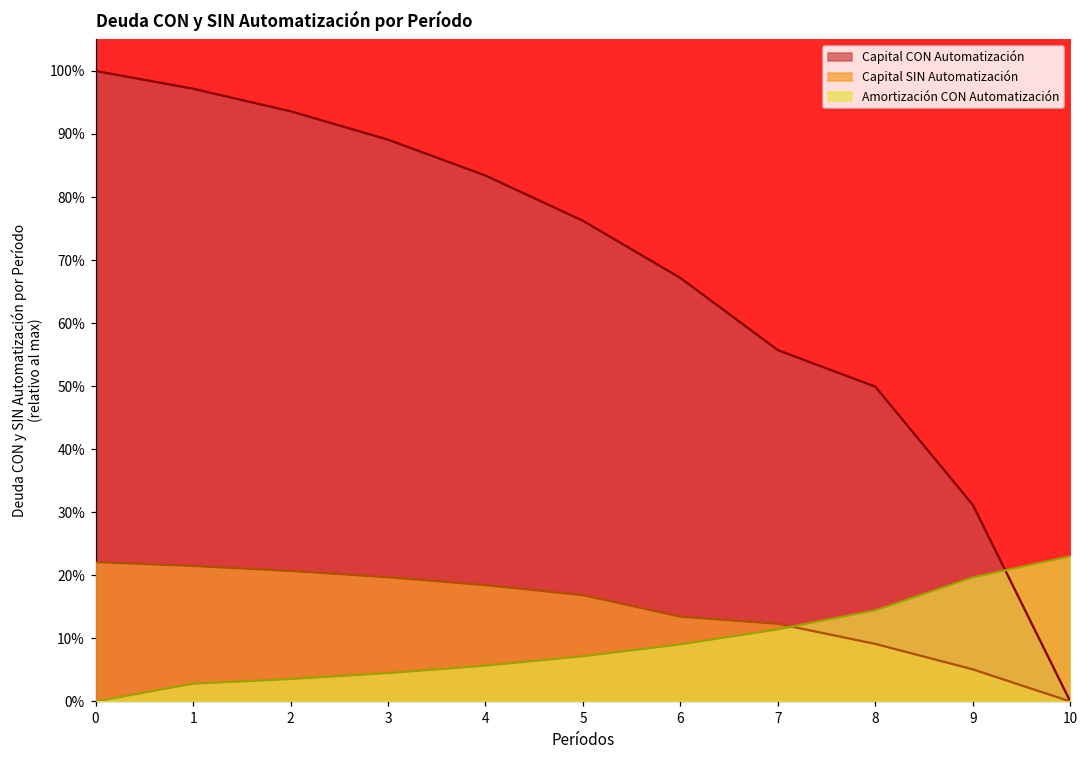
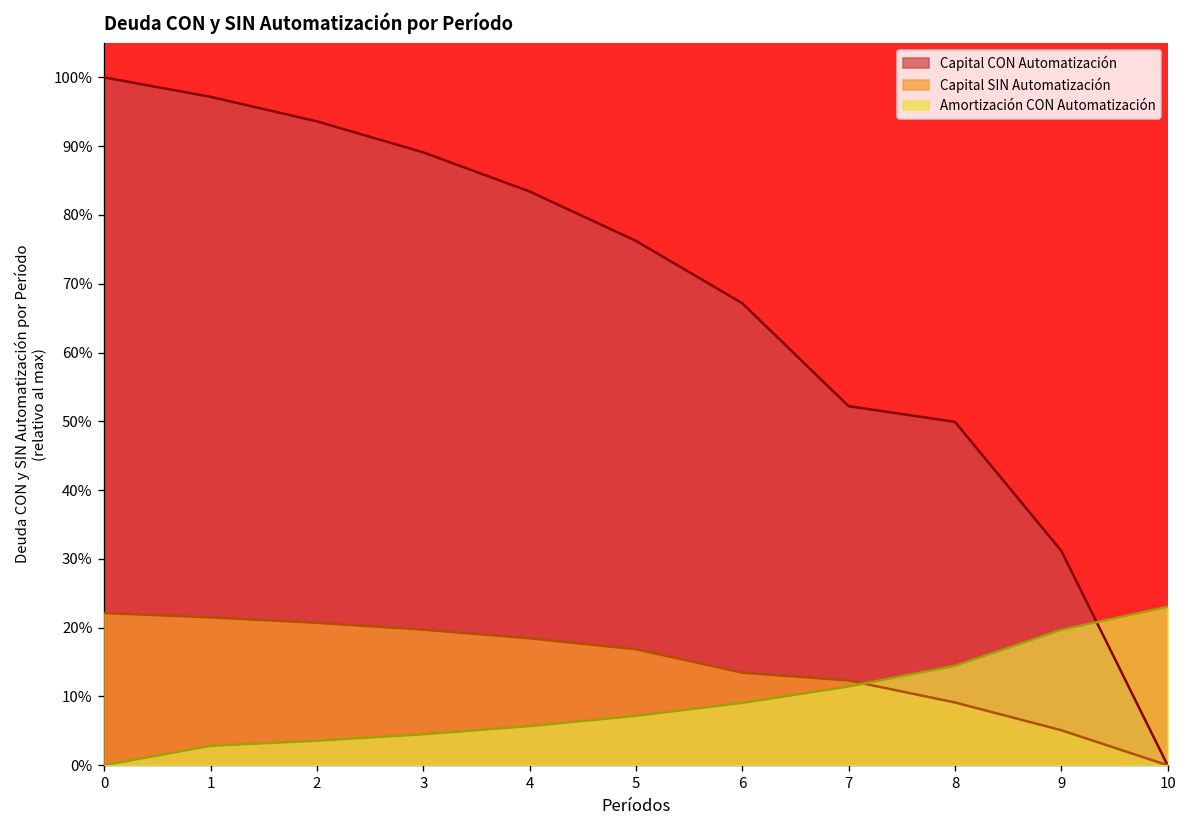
  {
    "Capital CON Automatización": {
      "0": "100%",
      "1": "97%",
      "2": "94%",
      "3": "89%",
      "4": "83%",
      "5": "76%",
      "6": "67%",
-     "7": "56%",
+     "7": "52%",
      "8": "50%",
      "9": "31%"
    },
    "Capital SIN Automatización": {
      "0": "22%",
      "1": "21%",
      "2": "21%",
      "3": "20%",
      "4": "18%",
      "5": "17%",
      "6": "13%",
      "7": "12%",
      "8": "9%",
      "9": "5%"
    },
    "Amortización CON Automatización": {
      "0": "0%",
      "1": "3%",
      "2": "4%",
      "3": "5%",
      "4": "6%",
      "5": "7%",
      "6": "9%",
      "7": "11%",
      "8": "14%",
      "9": "20%",
      "10": "23%"
    }
  }
